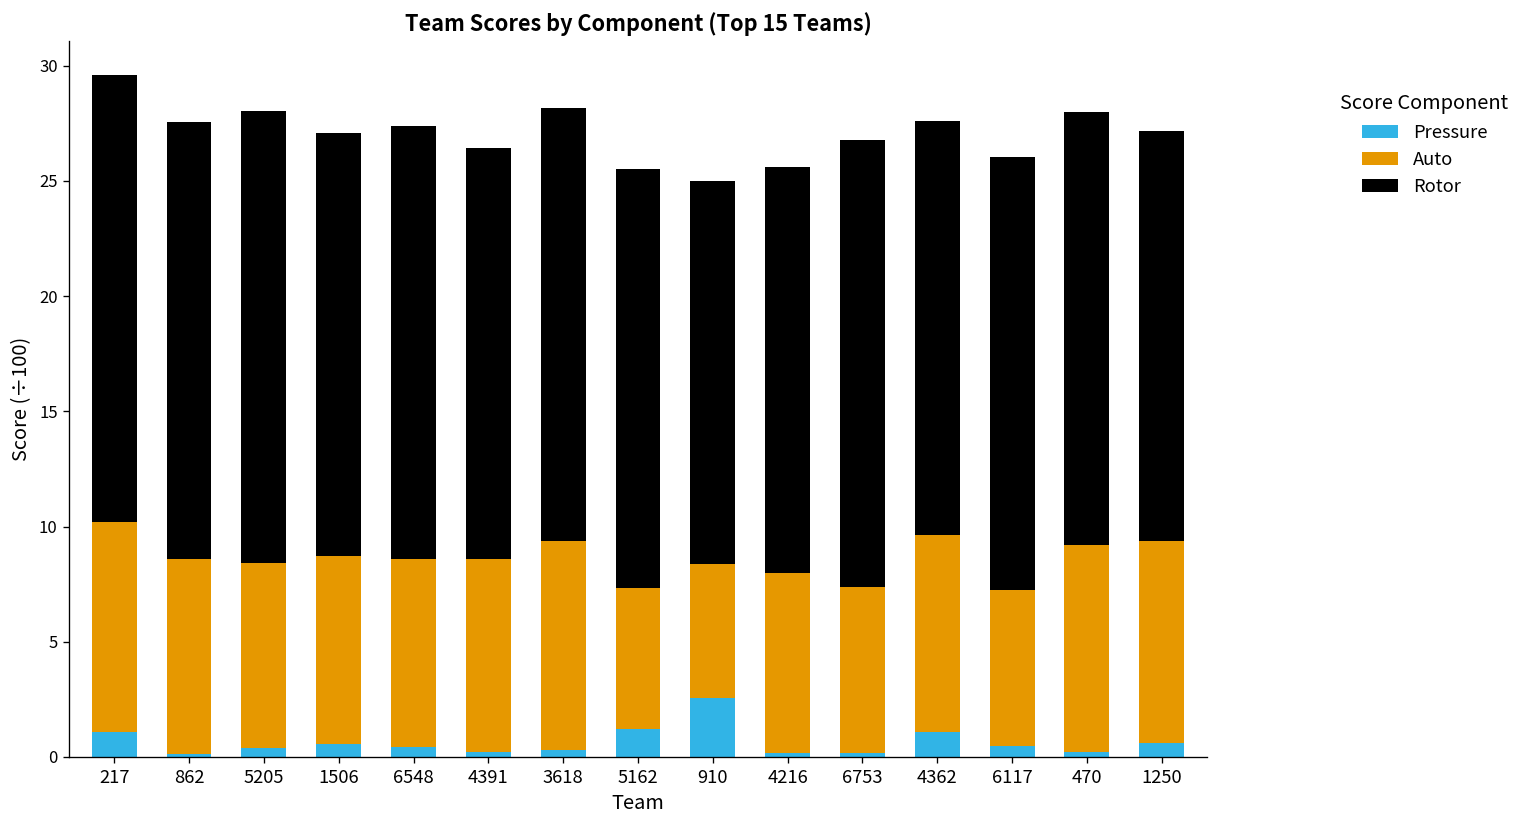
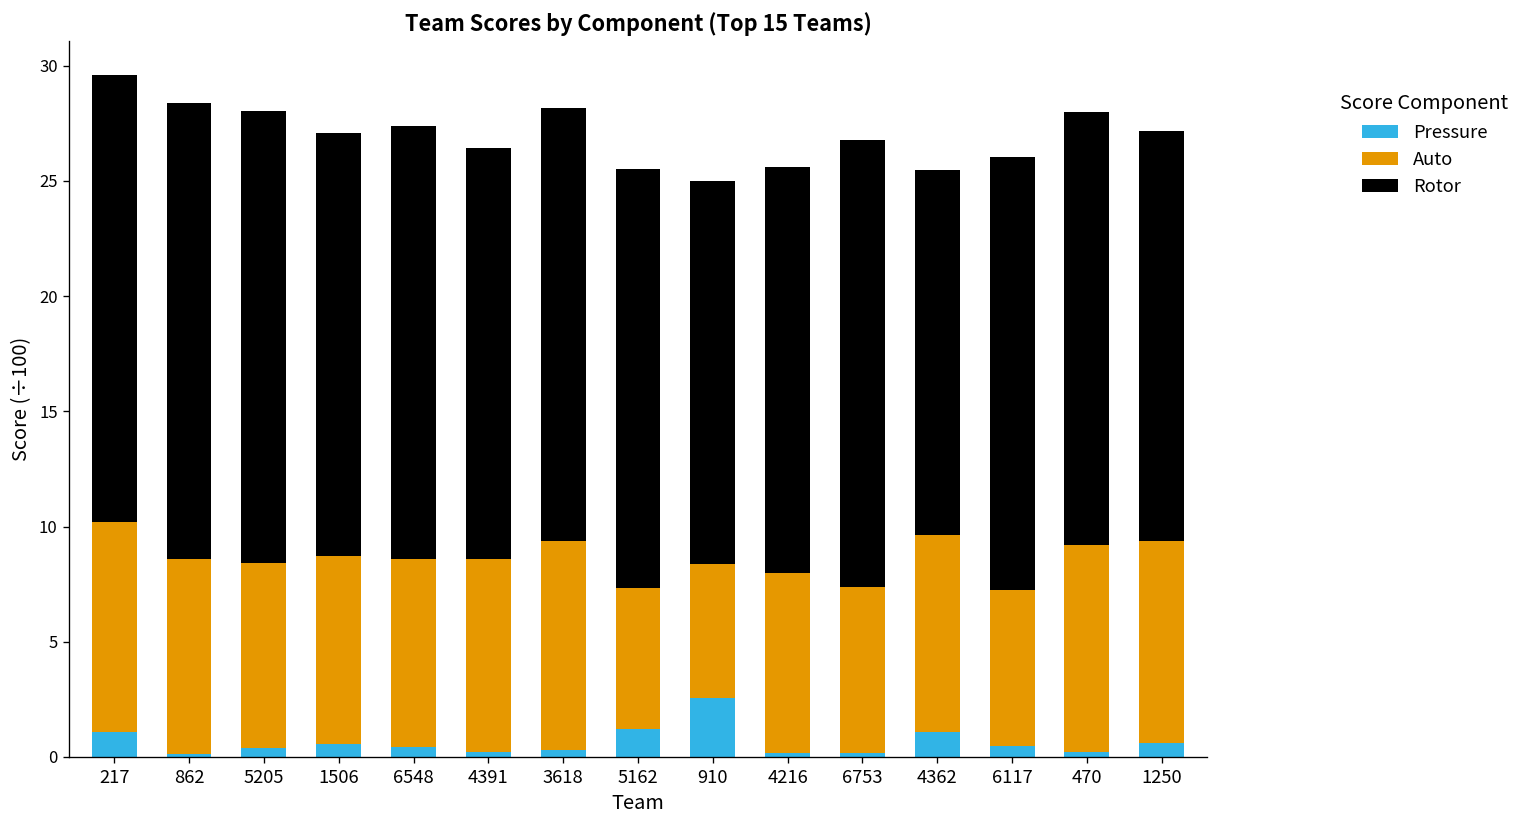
  {
    "Pressure": {
      "217": 1.1,
      "5205": 0.4,
      "1506": 0.6,
      "6548": 0.4,
      "4391": 0.2,
      "3618": 0.3,
      "5162": 1.2,
      "910": 2.5,
      "4216": 0.2,
      "6753": 0.2,
      "4362": 1.1,
      "6117": 0.5,
      "470": 0.2,
      "1250": 0.6
    },
    "Auto": {
      "217": 9.1,
      "862": 8.5,
      "5205": 8.0,
      "1506": 8.2,
      "6548": 8.2,
      "4391": 8.4,
      "3618": 9.1,
      "5162": 6.1,
      "910": 5.8,
      "4216": 7.8,
      "6753": 7.2,
      "4362": 8.6,
      "6117": 6.8,
      "470": 9.0,
      "1250": 8.8
    },
    "Rotor": {
      "217": 19.4,
-     "862": 19.0,
+     "862": 19.8,
      "5205": 19.6,
      "1506": 18.4,
      "6548": 18.8,
      "4391": 17.8,
      "3618": 18.8,
      "5162": 18.2,
      "910": 16.6,
      "4216": 17.6,
      "6753": 19.4,
-     "4362": 18.0,
+     "4362": 15.9,
      "6117": 18.8,
      "470": 18.8,
      "1250": 17.8
    }
  }
